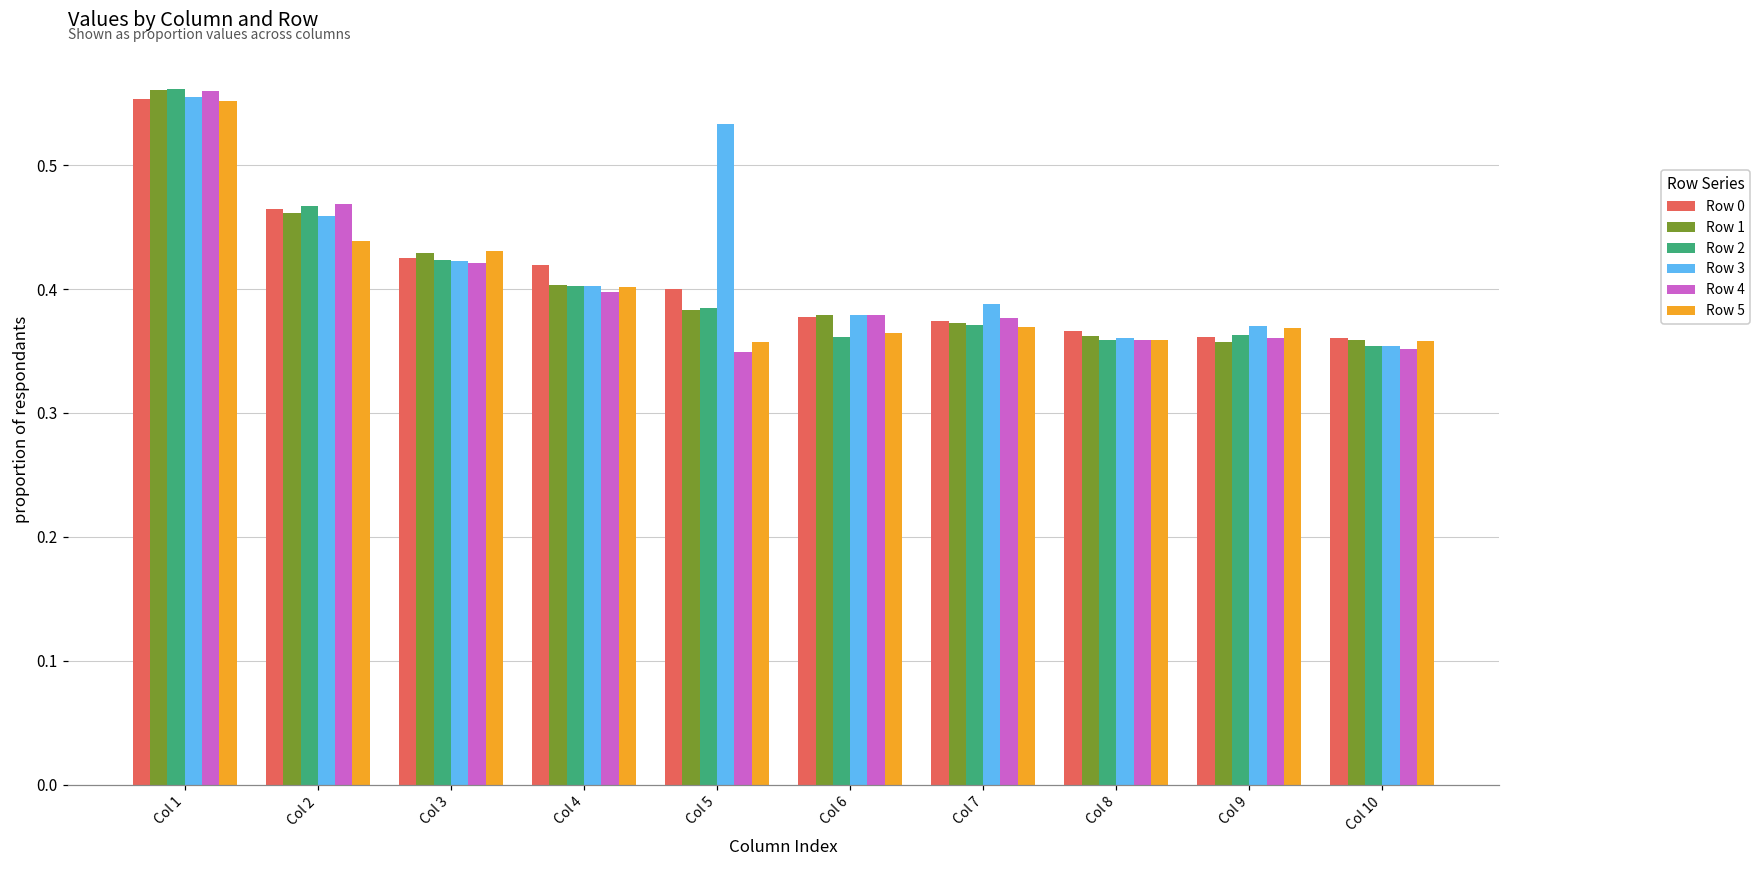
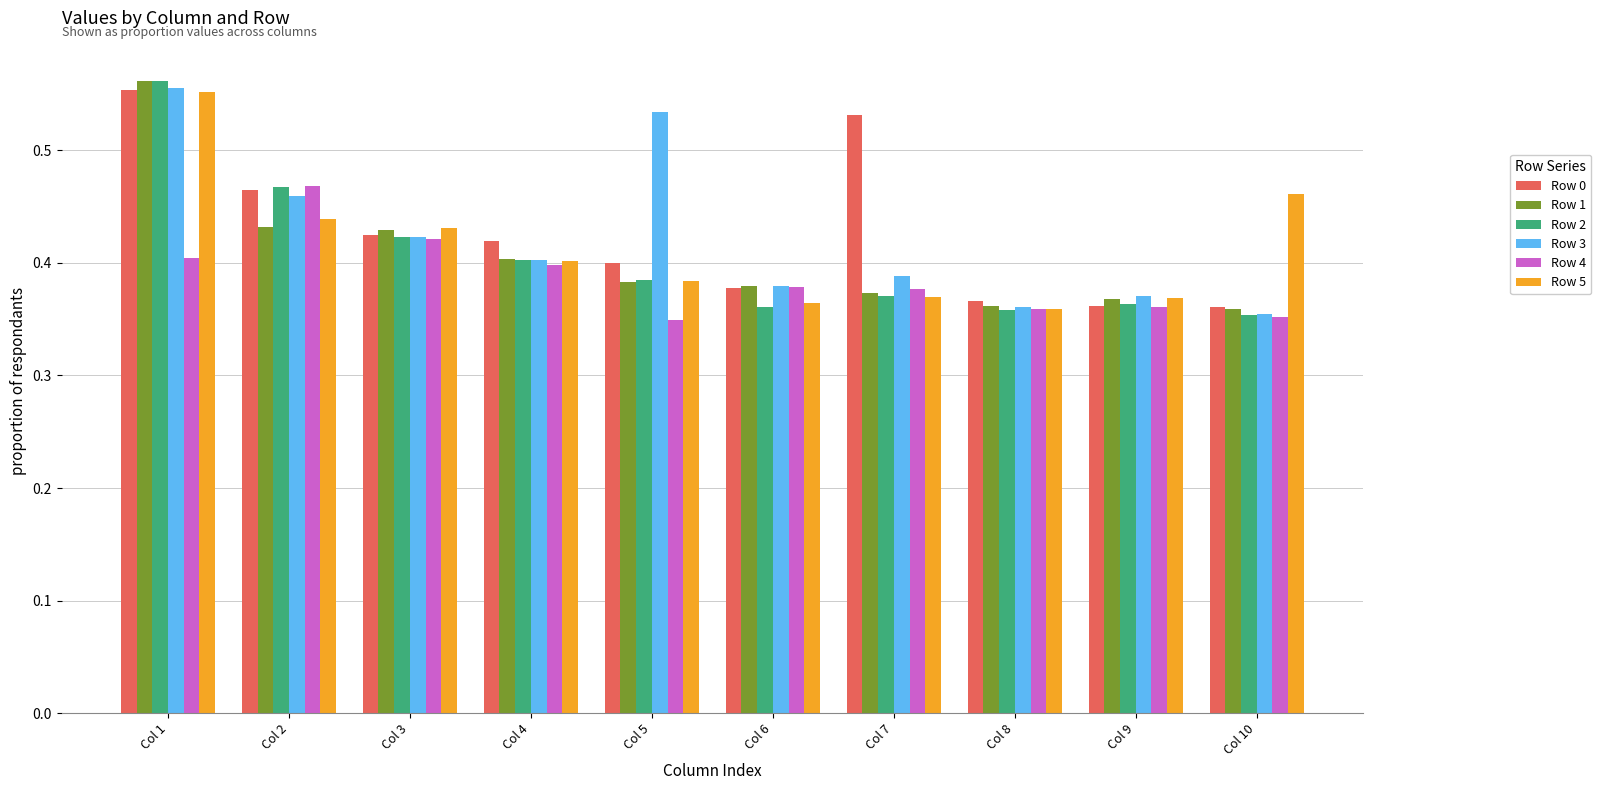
  {
    "Row 0": {
      "Col 1": 0.554,
      "Col 2": 0.465,
      "Col 3": 0.425,
      "Col 4": 0.419,
      "Col 5": 0.400,
      "Col 6": 0.377,
-     "Col 7": 0.375,
+     "Col 7": 0.531,
      "Col 8": 0.366,
      "Col 9": 0.361,
      "Col 10": 0.360
    },
    "Row 1": {
      "Col 1": 0.561,
-     "Col 2": 0.461,
+     "Col 2": 0.432,
      "Col 3": 0.429,
      "Col 4": 0.403,
      "Col 5": 0.383,
      "Col 6": 0.379,
      "Col 7": 0.373,
      "Col 8": 0.362,
-     "Col 9": 0.357,
+     "Col 9": 0.368,
      "Col 10": 0.359
    },
    "Row 2": {
      "Col 1": 0.562,
      "Col 2": 0.467,
      "Col 3": 0.423,
      "Col 4": 0.403,
      "Col 5": 0.385,
      "Col 6": 0.361,
      "Col 7": 0.371,
      "Col 8": 0.359,
      "Col 9": 0.363,
      "Col 10": 0.354
    },
    "Row 3": {
      "Col 1": 0.555,
      "Col 2": 0.459,
      "Col 3": 0.423,
      "Col 4": 0.402,
      "Col 5": 0.534,
      "Col 6": 0.379,
      "Col 7": 0.388,
      "Col 8": 0.360,
      "Col 9": 0.370,
      "Col 10": 0.354
    },
    "Row 4": {
-     "Col 1": 0.560,
+     "Col 1": 0.404,
      "Col 2": 0.469,
      "Col 3": 0.421,
      "Col 4": 0.398,
      "Col 5": 0.350,
      "Col 6": 0.379,
      "Col 7": 0.377,
      "Col 8": 0.359,
      "Col 9": 0.361,
      "Col 10": 0.352
    },
    "Row 5": {
      "Col 1": 0.552,
      "Col 2": 0.439,
      "Col 3": 0.431,
      "Col 4": 0.401,
-     "Col 5": 0.357,
+     "Col 5": 0.383,
      "Col 6": 0.364,
      "Col 7": 0.369,
      "Col 8": 0.359,
      "Col 9": 0.369,
-     "Col 10": 0.358
+     "Col 10": 0.461
    }
  }
